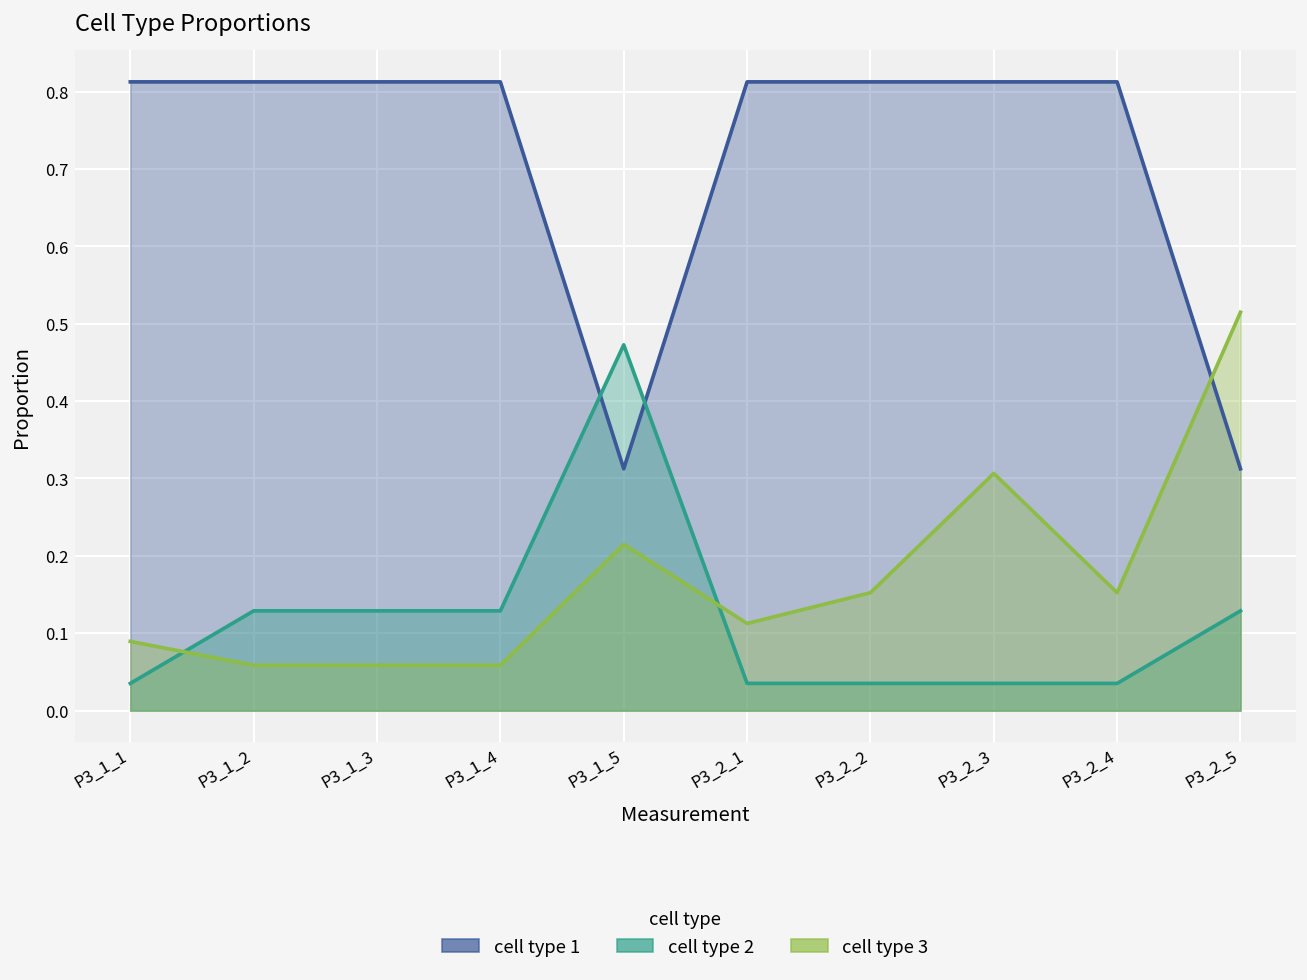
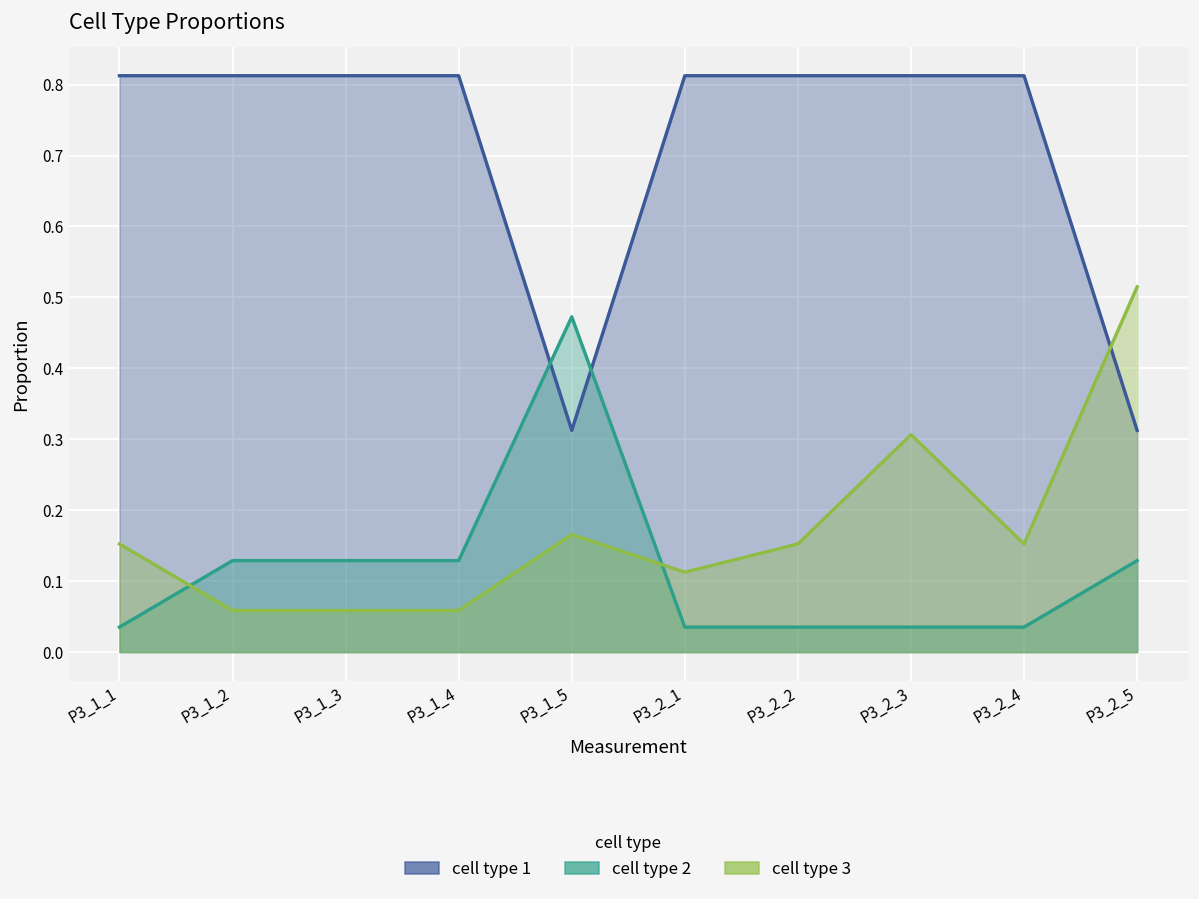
  {
    "cell type 3": {
-     "P3_1_1": 0.09,
+     "P3_1_1": 0.15,
      "P3_1_2": 0.06,
      "P3_1_3": 0.06,
      "P3_1_4": 0.06,
-     "P3_1_5": 0.21,
+     "P3_1_5": 0.17,
      "P3_2_1": 0.11,
      "P3_2_2": 0.15,
      "P3_2_3": 0.31,
      "P3_2_4": 0.15,
      "P3_2_5": 0.51
    }
  }
